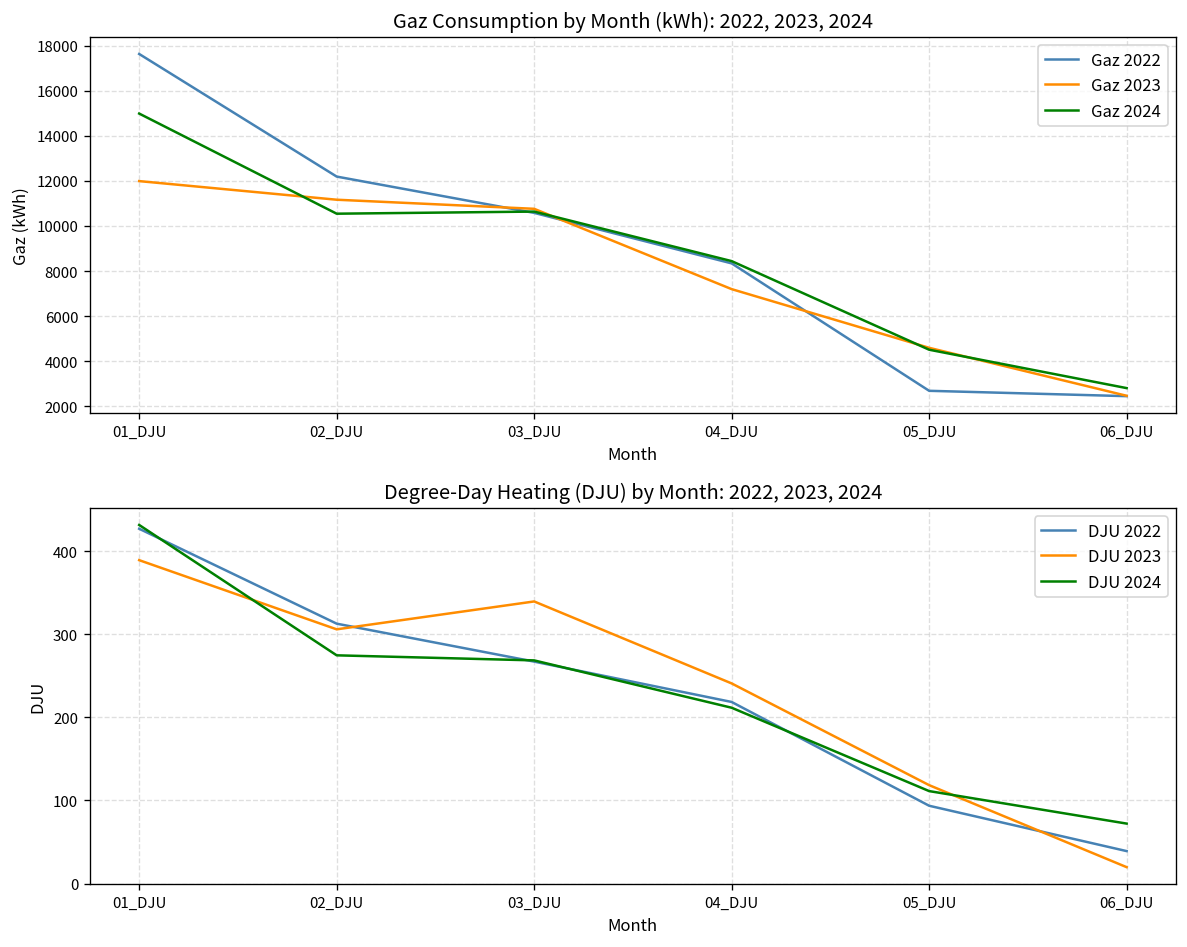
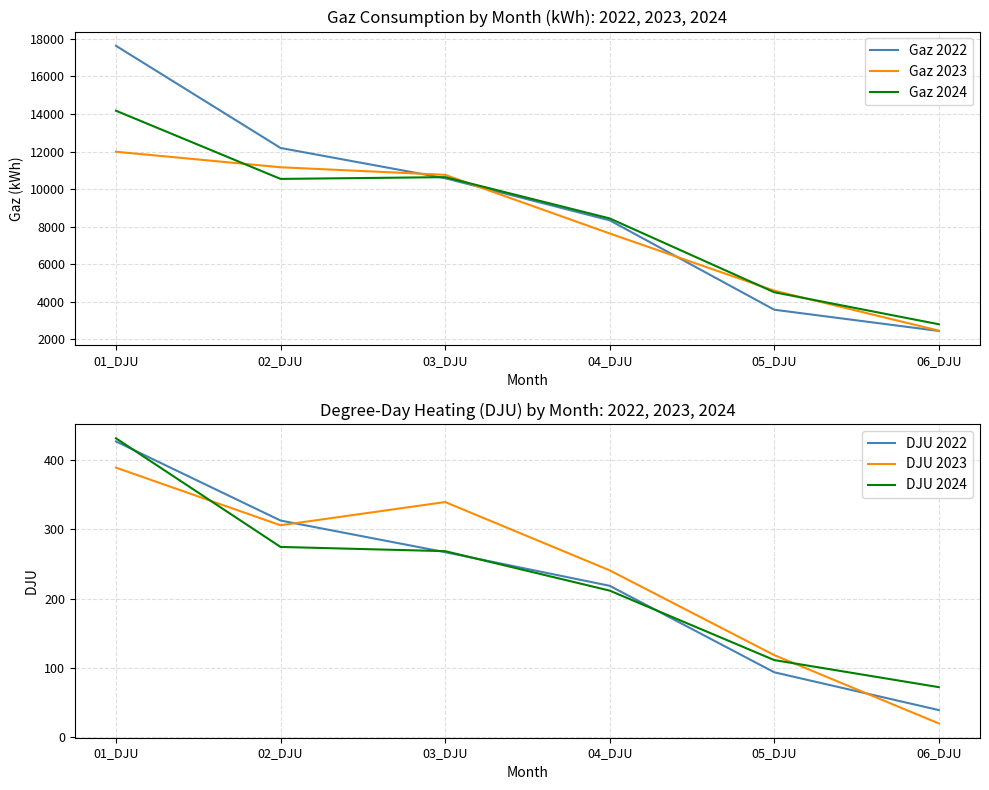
  {
    "Gaz Consumption by Month (kWh): 2022, 2023, 2024": {
      "Gaz 2022": {
        "01_DJU": 17600,
        "02_DJU": 12200,
-       "05_DJU": 2700
+       "05_DJU": 3600
      },
      "Gaz 2023": {
        "01_DJU": 12000,
        "02_DJU": 11200,
-       "04_DJU": 7200
+       "04_DJU": 7600
      },
      "Gaz 2024": {
-       "01_DJU": 15000,
+       "01_DJU": 14200,
        "02_DJU": 10500,
        "06_DJU": 2800
      }
    },
    "Degree-Day Heating (DJU) by Month: 2022, 2023, 2024": {
      "DJU 2022": {
        "01_DJU": 430,
        "02_DJU": 310,
        "04_DJU": 220,
        "05_DJU": 90,
        "06_DJU": 40
      },
      "DJU 2023": {
        "01_DJU": 390,
        "02_DJU": 310,
        "03_DJU": 340,
        "04_DJU": 240,
        "05_DJU": 120,
        "06_DJU": 20
      },
      "DJU 2024": {
        "01_DJU": 430,
        "02_DJU": 270,
        "04_DJU": 210,
        "05_DJU": 110,
        "06_DJU": 70
      }
    }
  }
